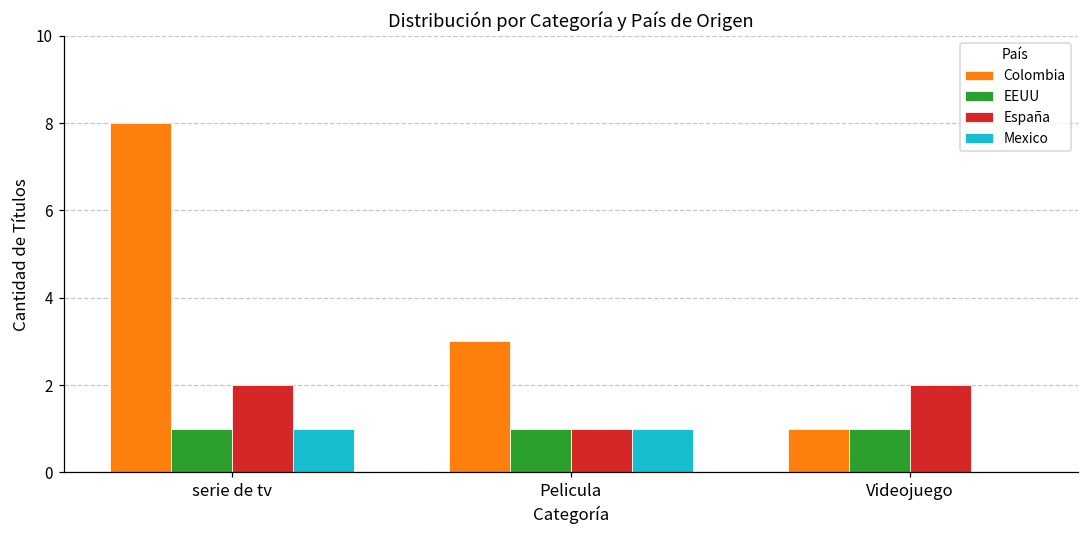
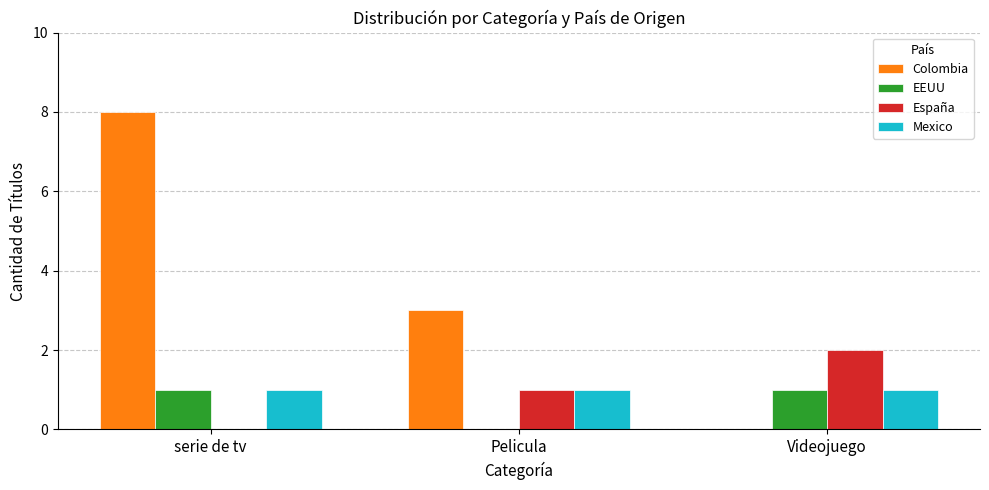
  {
    "Colombia": {
      "serie de tv": 8,
      "Pelicula": 3,
-     "Videojuego": 1
+     "Videojuego": 0
    },
    "EEUU": {
      "serie de tv": 1,
-     "Pelicula": 1,
+     "Pelicula": 0,
      "Videojuego": 1
    },
    "España": {
-     "serie de tv": 2,
+     "serie de tv": 0,
      "Pelicula": 1,
      "Videojuego": 2
    },
    "Mexico": {
      "serie de tv": 1,
      "Pelicula": 1,
-     "Videojuego": 0
+     "Videojuego": 1
    }
  }
